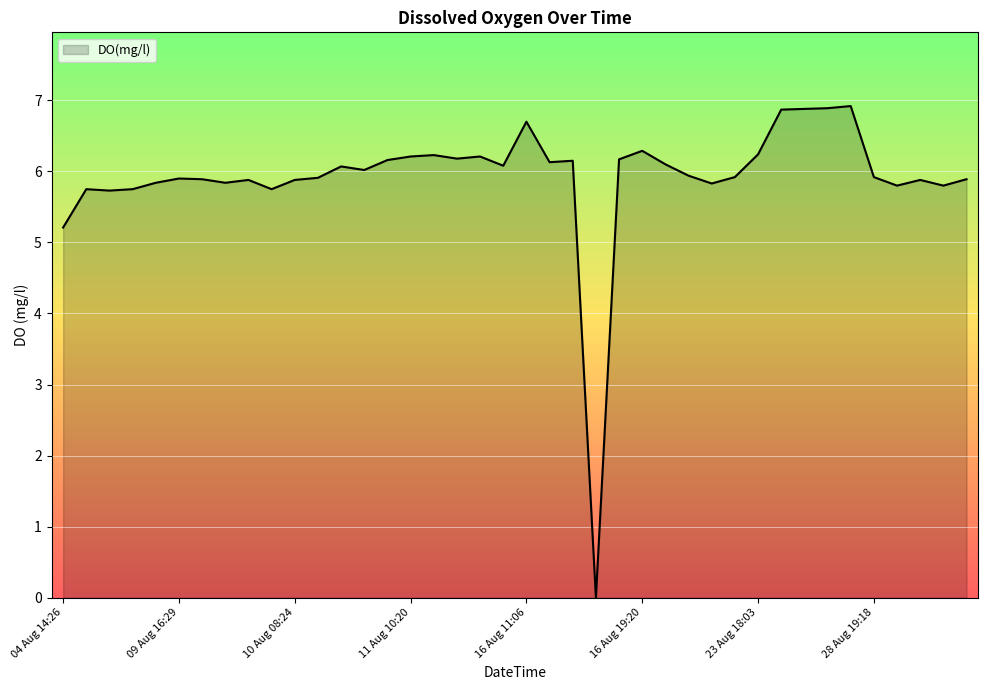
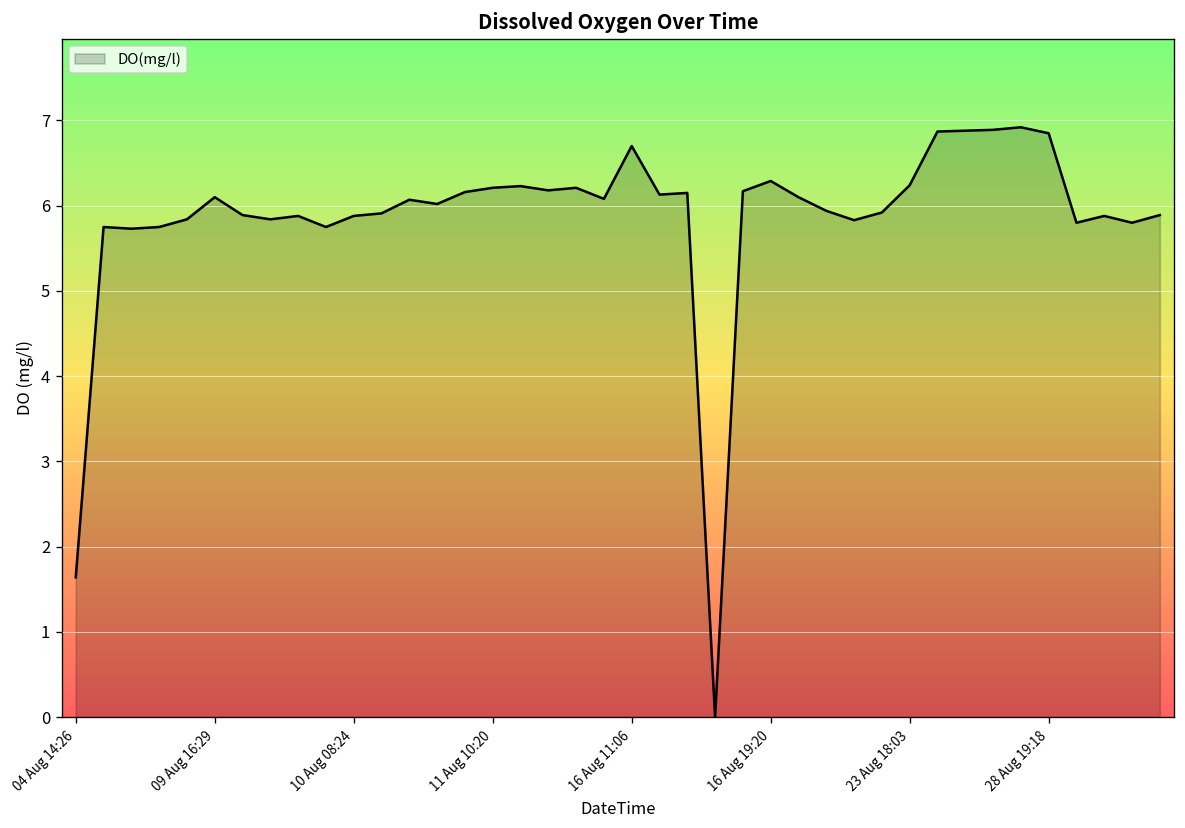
  {
-   "04 Aug 14:26": 5.2,
-   "09 Aug 16:29": 5.9,
+   "04 Aug 14:26": 1.6,
+   "09 Aug 16:29": 6.1,
    "10 Aug 08:24": 5.9,
    "11 Aug 10:20": 6.2,
    "16 Aug 11:06": 6.7,
    "16 Aug 19:20": 6.3,
    "23 Aug 18:03": 6.2,
-   "28 Aug 19:18": 5.9
+   "28 Aug 19:18": 6.9
  }
